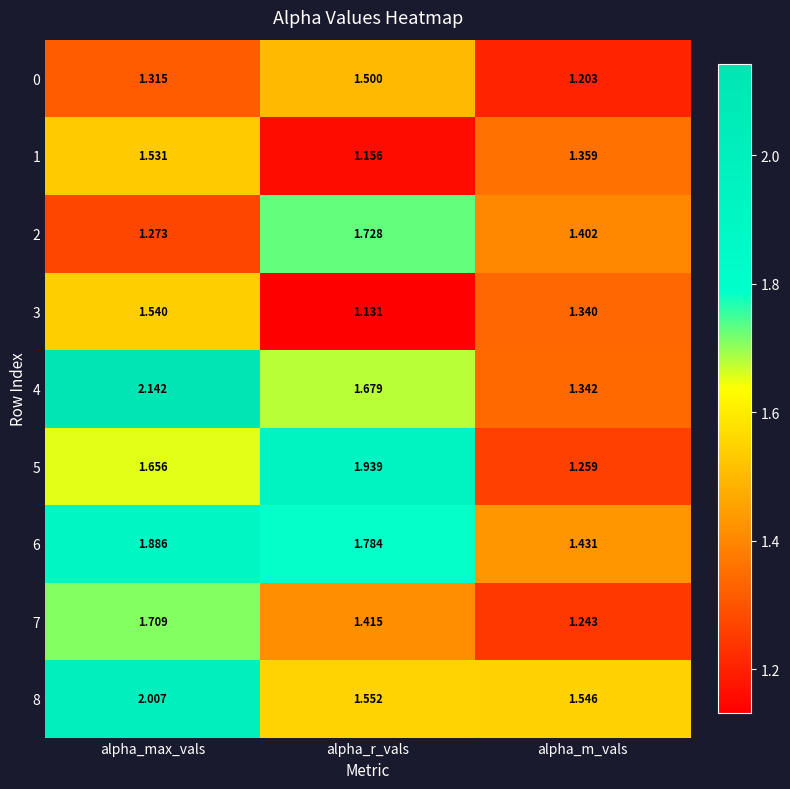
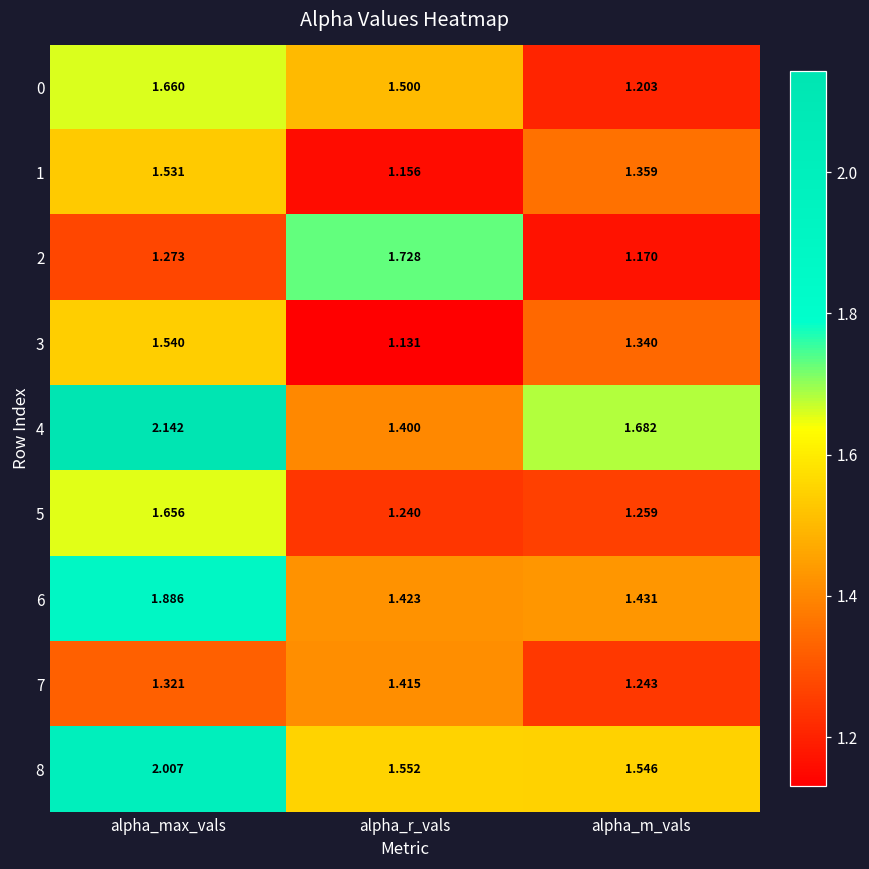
  {
    "0": {
-     "alpha_max_vals": 1.315,
+     "alpha_max_vals": 1.660,
      "alpha_r_vals": 1.500,
      "alpha_m_vals": 1.203
    },
    "1": {
      "alpha_max_vals": 1.531,
      "alpha_r_vals": 1.156,
      "alpha_m_vals": 1.359
    },
    "2": {
      "alpha_max_vals": 1.273,
      "alpha_r_vals": 1.728,
-     "alpha_m_vals": 1.402
+     "alpha_m_vals": 1.170
    },
    "3": {
      "alpha_max_vals": 1.540,
      "alpha_r_vals": 1.131,
      "alpha_m_vals": 1.340
    },
    "4": {
      "alpha_max_vals": 2.142,
-     "alpha_r_vals": 1.679,
-     "alpha_m_vals": 1.342
+     "alpha_r_vals": 1.400,
+     "alpha_m_vals": 1.682
    },
    "5": {
      "alpha_max_vals": 1.656,
-     "alpha_r_vals": 1.939,
+     "alpha_r_vals": 1.240,
      "alpha_m_vals": 1.259
    },
    "6": {
      "alpha_max_vals": 1.886,
-     "alpha_r_vals": 1.784,
+     "alpha_r_vals": 1.423,
      "alpha_m_vals": 1.431
    },
    "7": {
-     "alpha_max_vals": 1.709,
+     "alpha_max_vals": 1.321,
      "alpha_r_vals": 1.415,
      "alpha_m_vals": 1.243
    },
    "8": {
      "alpha_max_vals": 2.007,
      "alpha_r_vals": 1.552,
      "alpha_m_vals": 1.546
    }
  }
